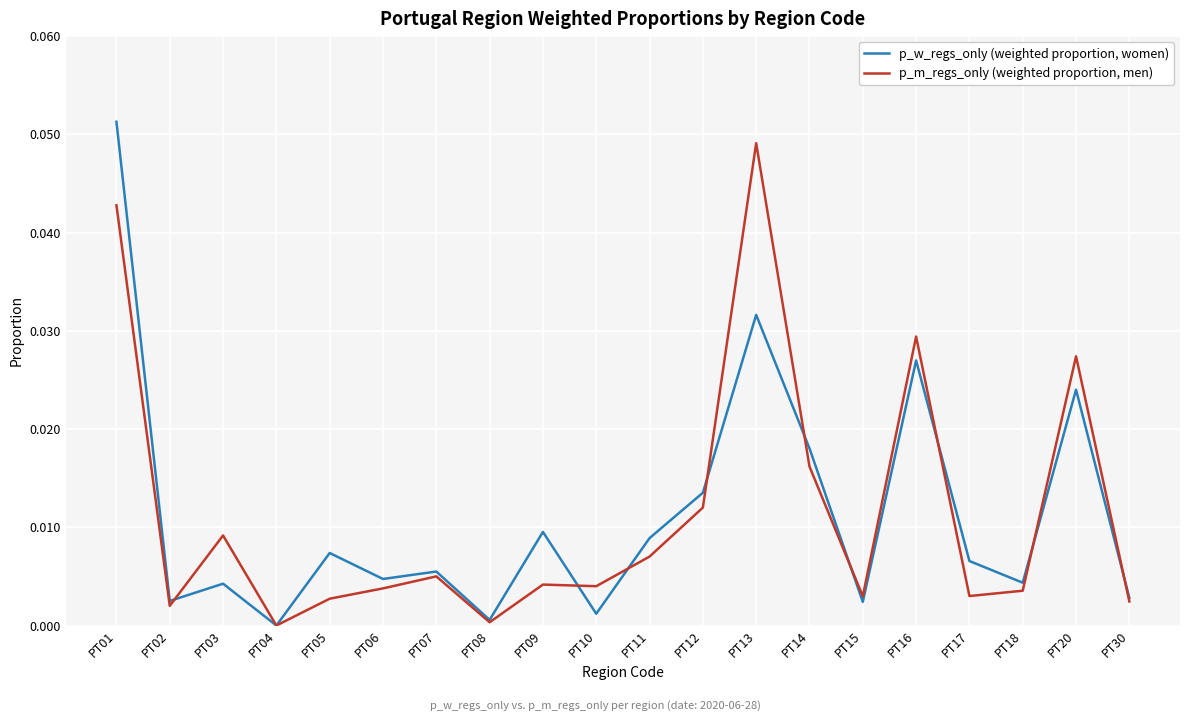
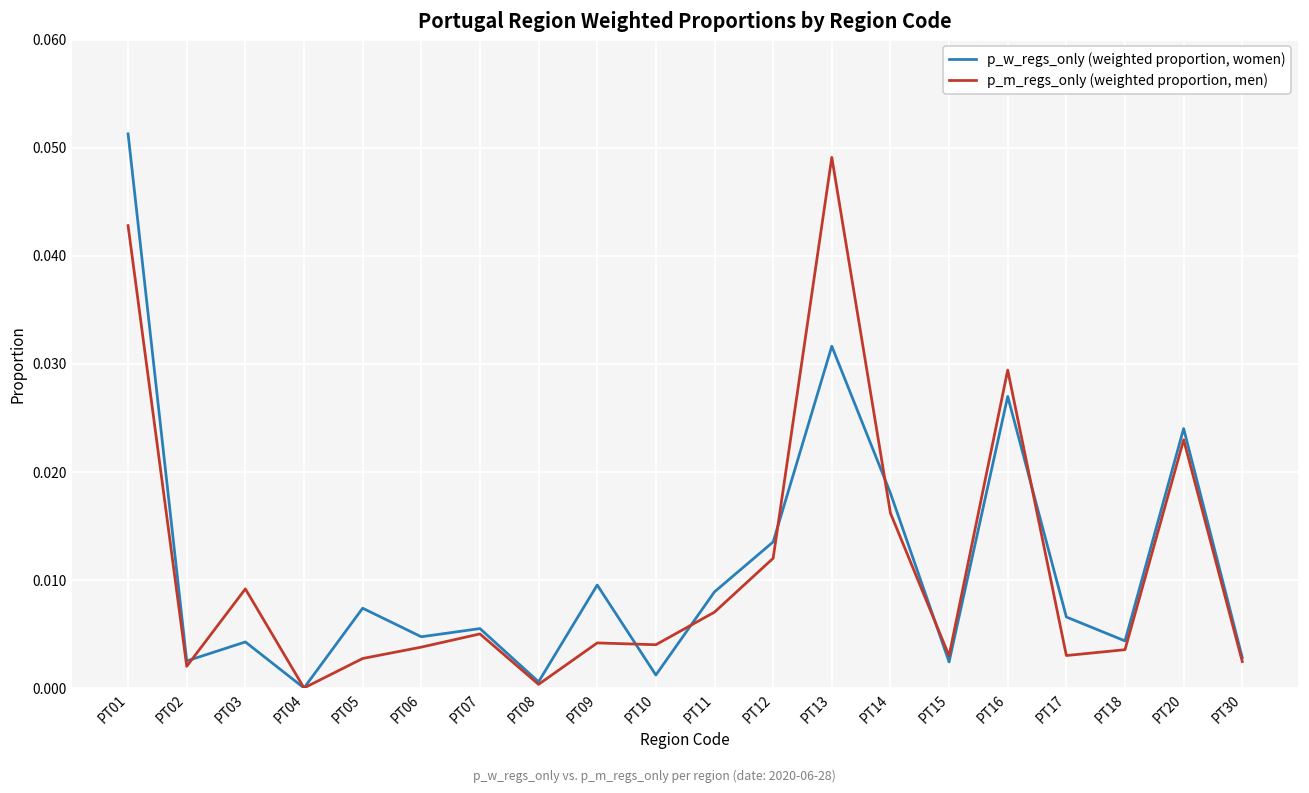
  {
    "p_w_regs_only (weighted proportion, women)": {
      "PT01": 0.051,
      "PT02": 0.002,
      "PT03": 0.004,
      "PT05": 0.007,
      "PT06": 0.005,
      "PT07": 0.005,
      "PT09": 0.010,
      "PT10": 0.001,
      "PT11": 0.009,
      "PT12": 0.014,
      "PT13": 0.032,
      "PT14": 0.018,
      "PT15": 0.002,
      "PT16": 0.027,
      "PT17": 0.007,
      "PT18": 0.004,
      "PT20": 0.024,
      "PT30": 0.003
    },
    "p_m_regs_only (weighted proportion, men)": {
      "PT01": 0.043,
      "PT02": 0.002,
      "PT03": 0.009,
      "PT05": 0.003,
      "PT06": 0.004,
      "PT07": 0.005,
      "PT09": 0.004,
      "PT10": 0.004,
      "PT11": 0.007,
      "PT12": 0.012,
      "PT13": 0.049,
      "PT14": 0.016,
      "PT15": 0.003,
      "PT16": 0.029,
      "PT17": 0.003,
      "PT18": 0.004,
-     "PT20": 0.027,
+     "PT20": 0.023,
      "PT30": 0.002
    }
  }
